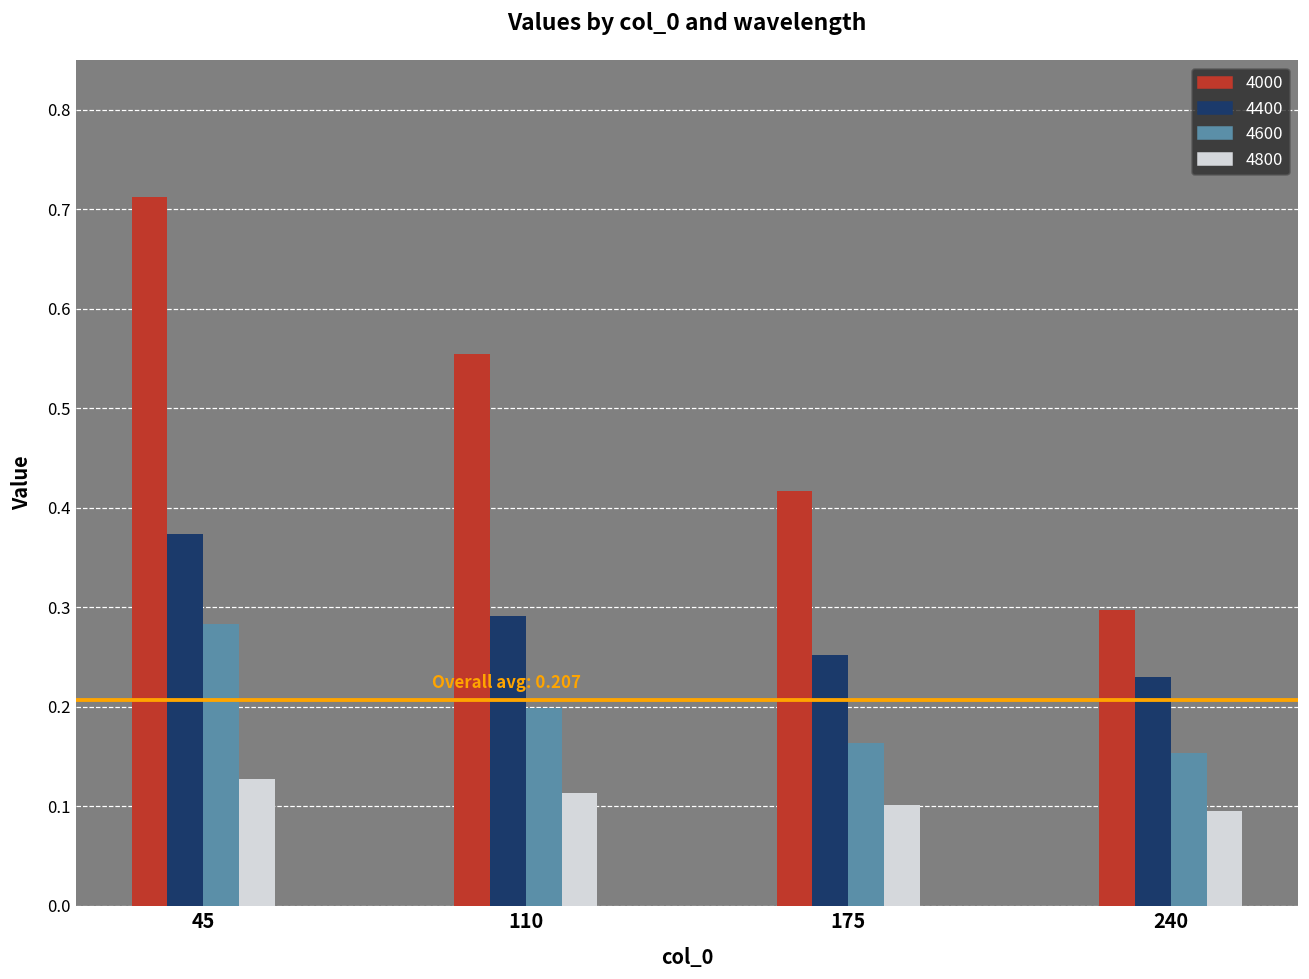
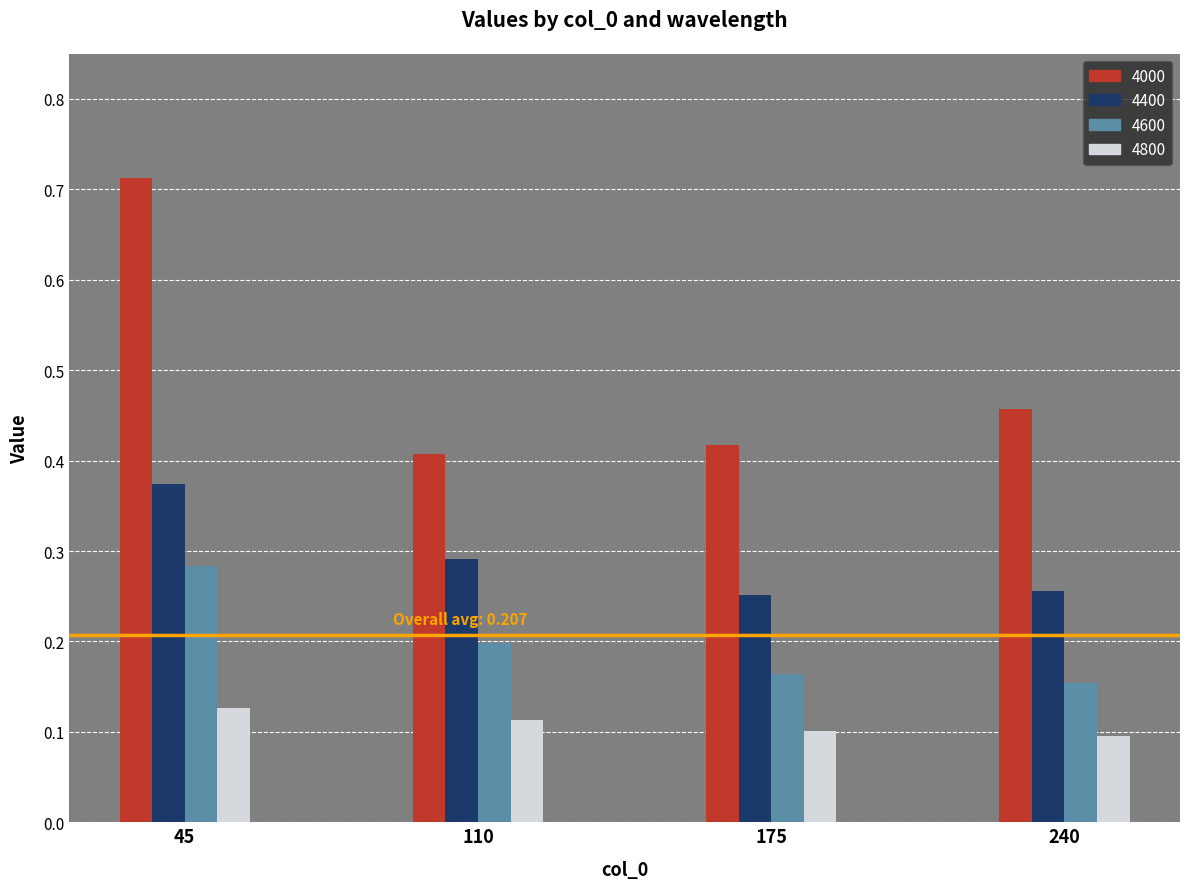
  {
    "4000": {
      "45": 0.71,
-     "110": 0.56,
+     "110": 0.41,
      "175": 0.42,
-     "240": 0.30
+     "240": 0.46
    },
    "4400": {
      "45": 0.37,
      "175": 0.25,
-     "240": 0.23
+     "240": 0.26
    },
    "4600": {
      "45": 0.28,
      "110": 0.20,
      "175": 0.16,
      "240": 0.15
    },
    "4800": {
      "45": 0.13,
      "110": 0.11,
      "175": 0.10,
      "240": 0.10
    }
  }
